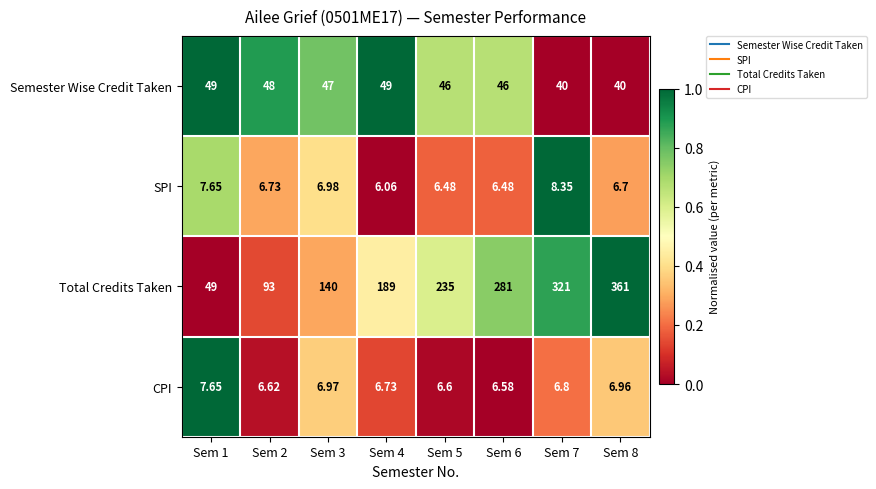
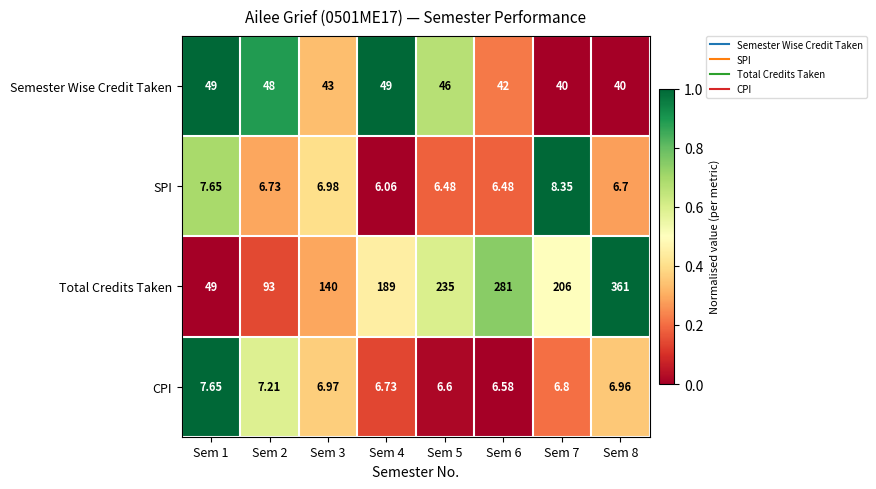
  {
    "Semester Wise Credit Taken": {
      "Sem 1": 49,
      "Sem 2": 48,
-     "Sem 3": 47,
+     "Sem 3": 43,
      "Sem 4": 49,
      "Sem 5": 46,
-     "Sem 6": 46,
+     "Sem 6": 42,
      "Sem 7": 40,
      "Sem 8": 40
    },
    "SPI": {
      "Sem 1": 7.65,
      "Sem 2": 6.73,
      "Sem 3": 6.98,
      "Sem 4": 6.06,
      "Sem 5": 6.48,
      "Sem 6": 6.48,
      "Sem 7": 8.35,
      "Sem 8": 6.7
    },
    "Total Credits Taken": {
      "Sem 1": 49,
      "Sem 2": 93,
      "Sem 3": 140,
      "Sem 4": 189,
      "Sem 5": 235,
      "Sem 6": 281,
-     "Sem 7": 321,
+     "Sem 7": 206,
      "Sem 8": 361
    },
    "CPI": {
      "Sem 1": 7.65,
-     "Sem 2": 6.62,
+     "Sem 2": 7.21,
      "Sem 3": 6.97,
      "Sem 4": 6.73,
      "Sem 5": 6.6,
      "Sem 6": 6.58,
      "Sem 7": 6.8,
      "Sem 8": 6.96
    }
  }
